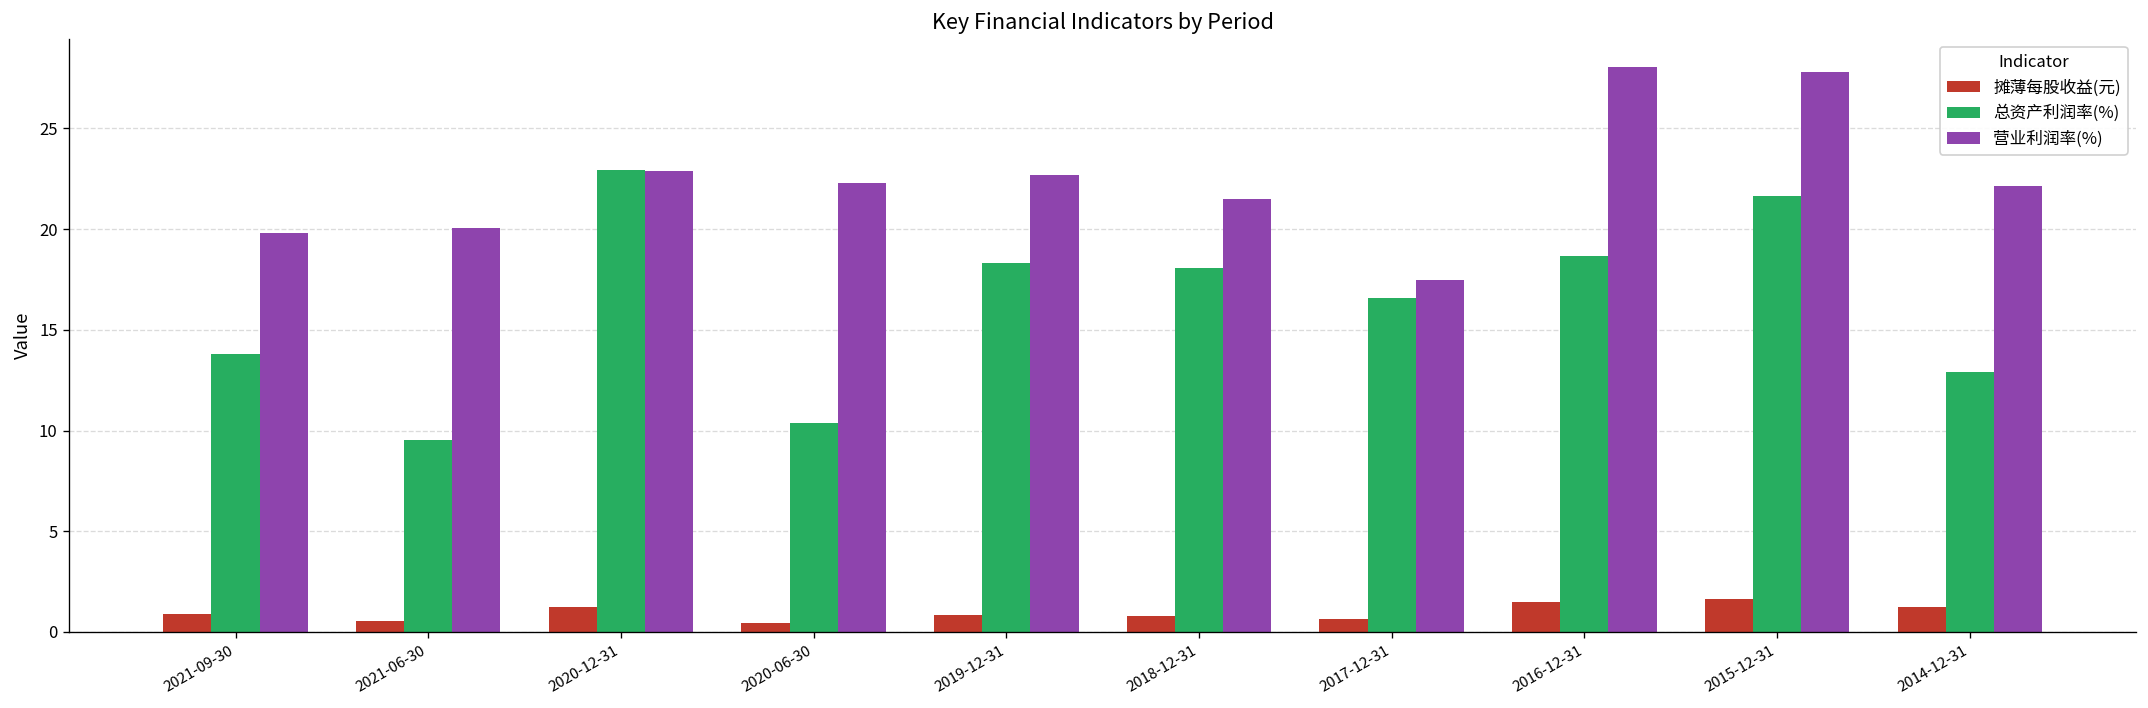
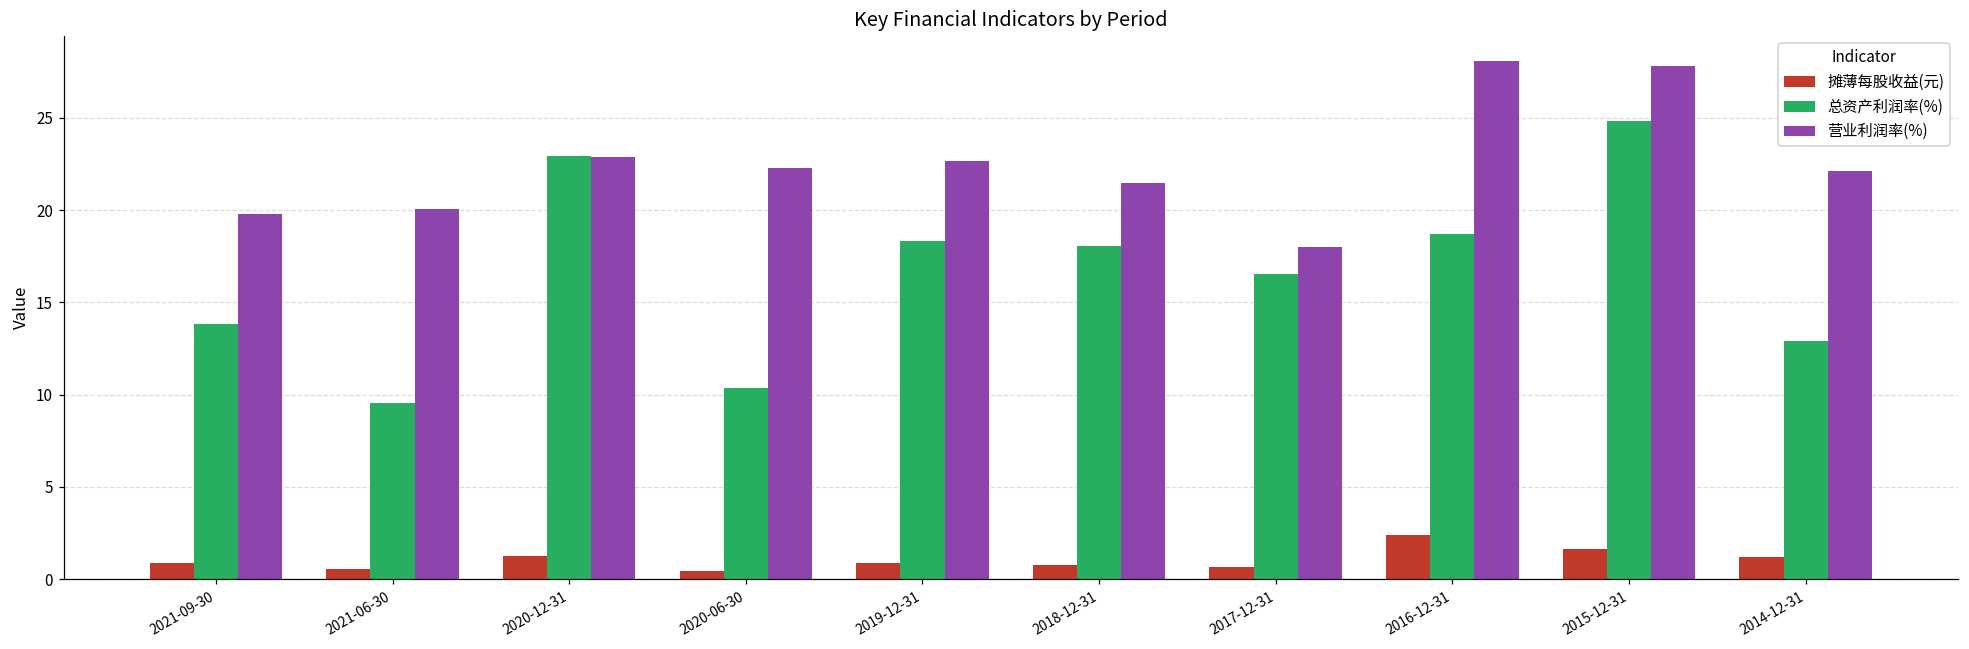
  {
    "摊薄每股收益(元)": {
      "2021-09-30": 0.9,
      "2021-06-30": 0.6,
      "2020-12-31": 1.3,
      "2020-06-30": 0.5,
      "2019-12-31": 0.9,
      "2018-12-31": 0.8,
      "2017-12-31": 0.6,
-     "2016-12-31": 1.5,
+     "2016-12-31": 2.4,
      "2015-12-31": 1.6,
      "2014-12-31": 1.2
    },
    "总资产利润率(%)": {
      "2021-09-30": 13.8,
      "2021-06-30": 9.5,
      "2020-12-31": 22.9,
      "2020-06-30": 10.4,
      "2019-12-31": 18.3,
      "2018-12-31": 18.1,
      "2017-12-31": 16.6,
      "2016-12-31": 18.7,
-     "2015-12-31": 21.7,
+     "2015-12-31": 24.8,
      "2014-12-31": 12.9
    },
    "营业利润率(%)": {
      "2021-09-30": 19.8,
      "2021-06-30": 20.1,
      "2020-12-31": 22.9,
      "2020-06-30": 22.3,
      "2019-12-31": 22.7,
      "2018-12-31": 21.5,
-     "2017-12-31": 17.5,
+     "2017-12-31": 18.0,
      "2016-12-31": 28.0,
      "2015-12-31": 27.8,
      "2014-12-31": 22.1
    }
  }
